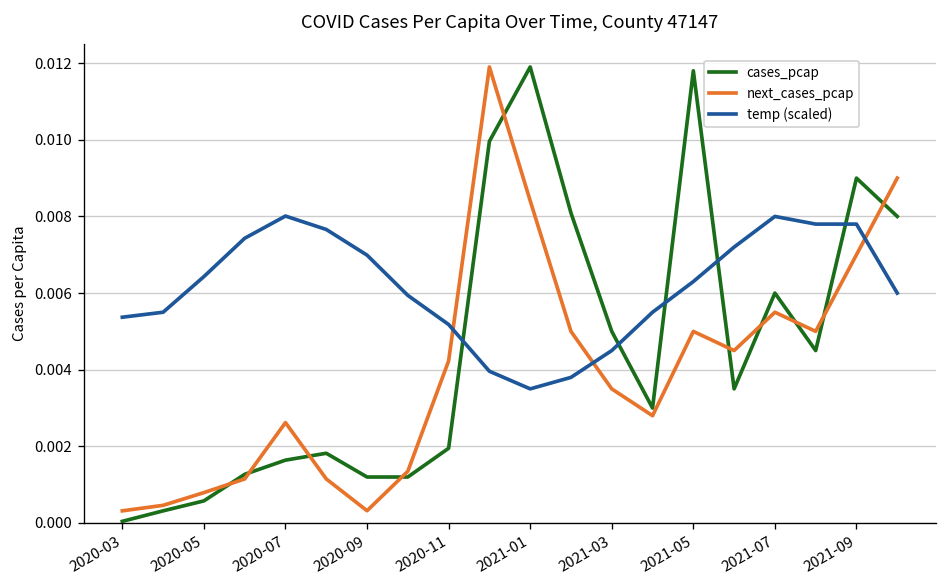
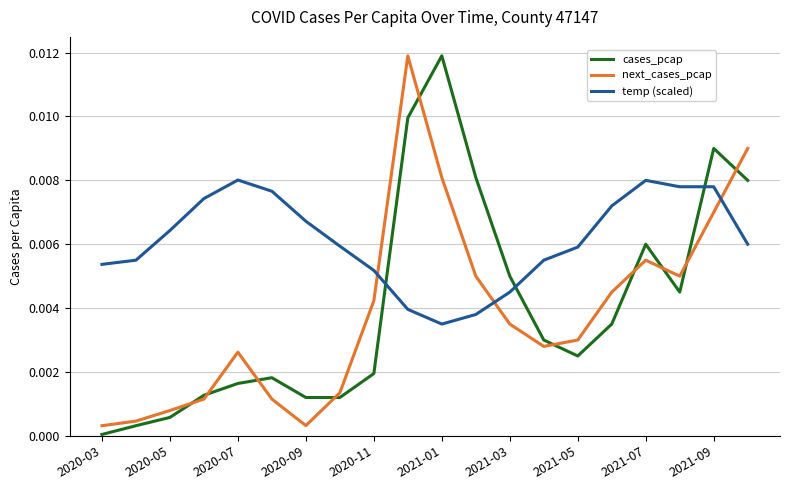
  {
    "cases_pcap": {
      "2020-03": 0.0000,
      "2020-05": 0.0006,
      "2020-07": 0.0016,
      "2020-09": 0.0012,
      "2020-11": 0.0020,
      "2021-01": 0.0119,
      "2021-03": 0.0050,
-     "2021-05": 0.0118,
+     "2021-05": 0.0025,
      "2021-07": 0.0060,
      "2021-09": 0.0090
    },
    "next_cases_pcap": {
      "2020-03": 0.0003,
      "2020-05": 0.0008,
      "2020-07": 0.0026,
      "2020-09": 0.0003,
      "2020-11": 0.0042,
-     "2021-01": 0.0084,
+     "2021-01": 0.0081,
      "2021-03": 0.0035,
-     "2021-05": 0.005,
+     "2021-05": 0.003,
      "2021-07": 0.0055,
      "2021-09": 0.0070
    },
    "temp (scaled)": {
      "2020-03": 0.0054,
      "2020-05": 0.0064,
      "2020-07": 0.0080,
-     "2020-09": 0.0070,
+     "2020-09": 0.0067,
      "2020-11": 0.0052,
      "2021-01": 0.0035,
      "2021-03": 0.0045,
-     "2021-05": 0.0063,
+     "2021-05": 0.0059,
      "2021-07": 0.0080,
      "2021-09": 0.0078
    }
  }
